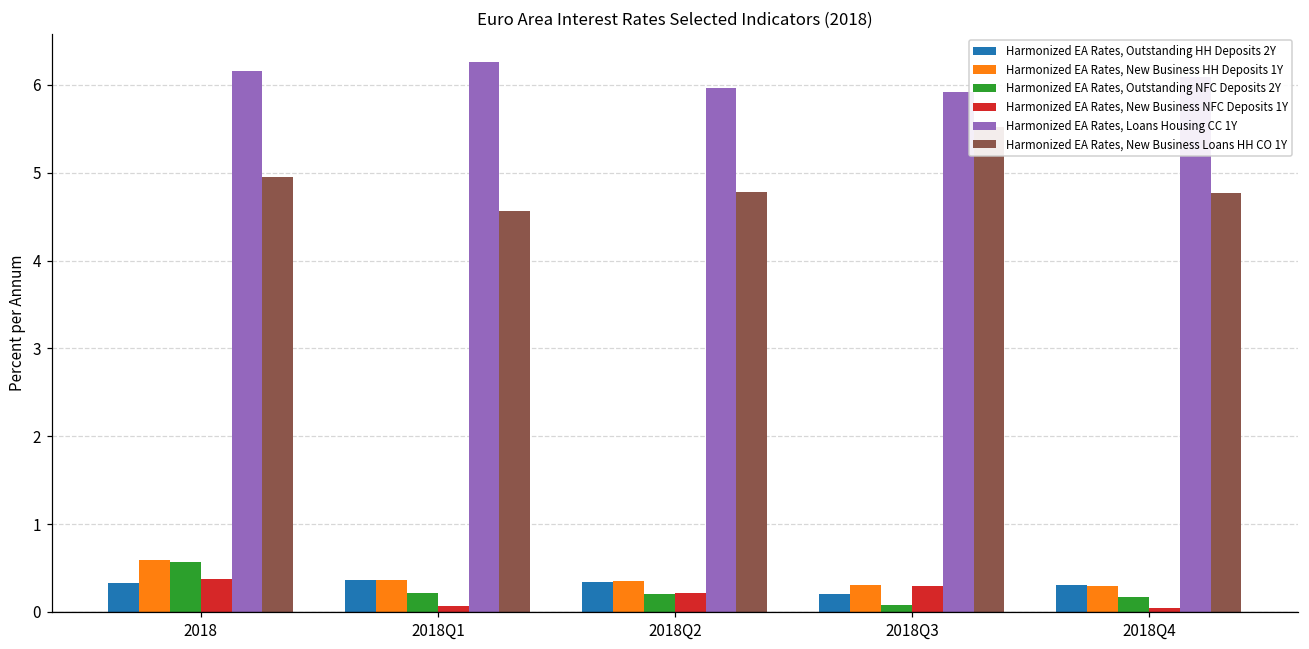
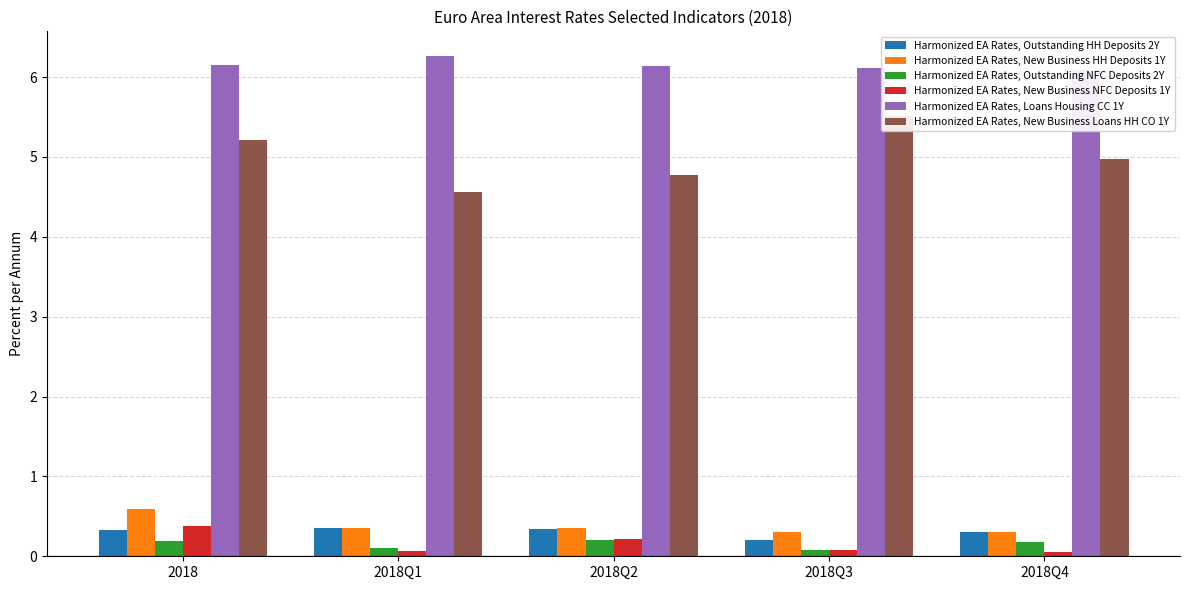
  {
    "Harmonized EA Rates, Outstanding HH Deposits 2Y": {
      "2018": 0.3,
      "2018Q1": 0.4,
      "2018Q2": 0.3,
      "2018Q3": 0.2,
      "2018Q4": 0.3
    },
    "Harmonized EA Rates, New Business HH Deposits 1Y": {
      "2018": 0.6,
      "2018Q1": 0.4,
      "2018Q2": 0.4,
      "2018Q3": 0.3,
      "2018Q4": 0.3
    },
    "Harmonized EA Rates, Outstanding NFC Deposits 2Y": {
-     "2018": 0.6,
-     "2018Q1": 0.2,
+     "2018": 0.2,
+     "2018Q1": 0.1,
      "2018Q2": 0.2,
      "2018Q3": 0.1,
      "2018Q4": 0.2
    },
    "Harmonized EA Rates, New Business NFC Deposits 1Y": {
      "2018": 0.4,
      "2018Q1": 0.1,
      "2018Q2": 0.2,
-     "2018Q3": 0.3,
+     "2018Q3": 0.1,
      "2018Q4": 0.1
    },
    "Harmonized EA Rates, Loans Housing CC 1Y": {
      "2018": 6.2,
      "2018Q1": 6.3,
-     "2018Q2": 6.0,
-     "2018Q3": 5.9
+     "2018Q2": 6.1,
+     "2018Q3": 6.1
    },
    "Harmonized EA Rates, New Business Loans HH CO 1Y": {
-     "2018": 4.9,
+     "2018": 5.2,
      "2018Q1": 4.6,
      "2018Q2": 4.8,
-     "2018Q4": 4.8
+     "2018Q4": 5.0
    }
  }
